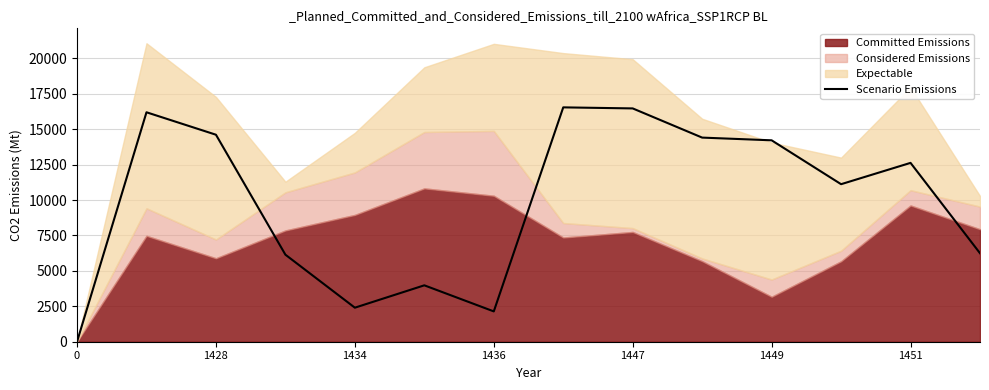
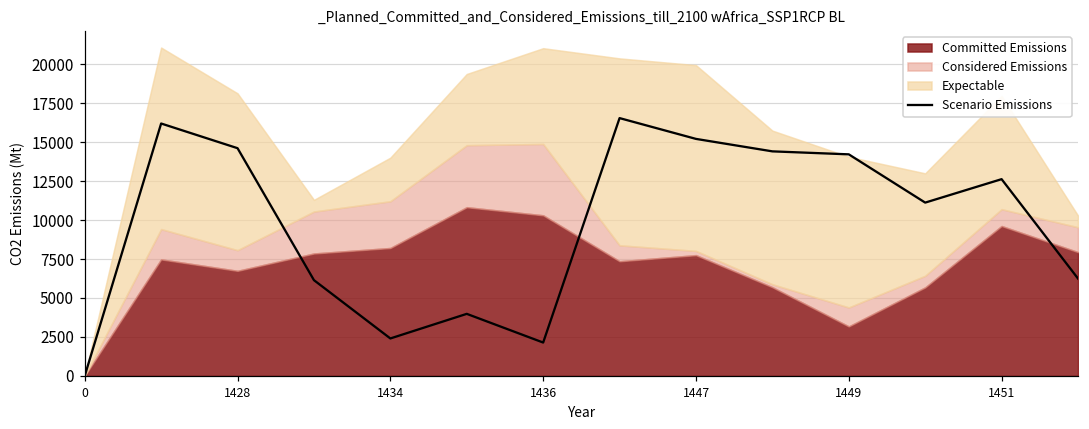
  {
    "Committed Emissions": {
-     "1428": 5900,
-     "1434": 9000,
+     "1428": 6700,
+     "1434": 8200,
      "1436": 10300,
      "1447": 7700,
      "1449": 3200,
      "1451": 9600
    },
    "Scenario Emissions": {
      "1428": 14600,
      "1434": 2400,
      "1436": 2100,
-     "1447": 16500,
+     "1447": 15200,
      "1451": 12600
    }
  }
